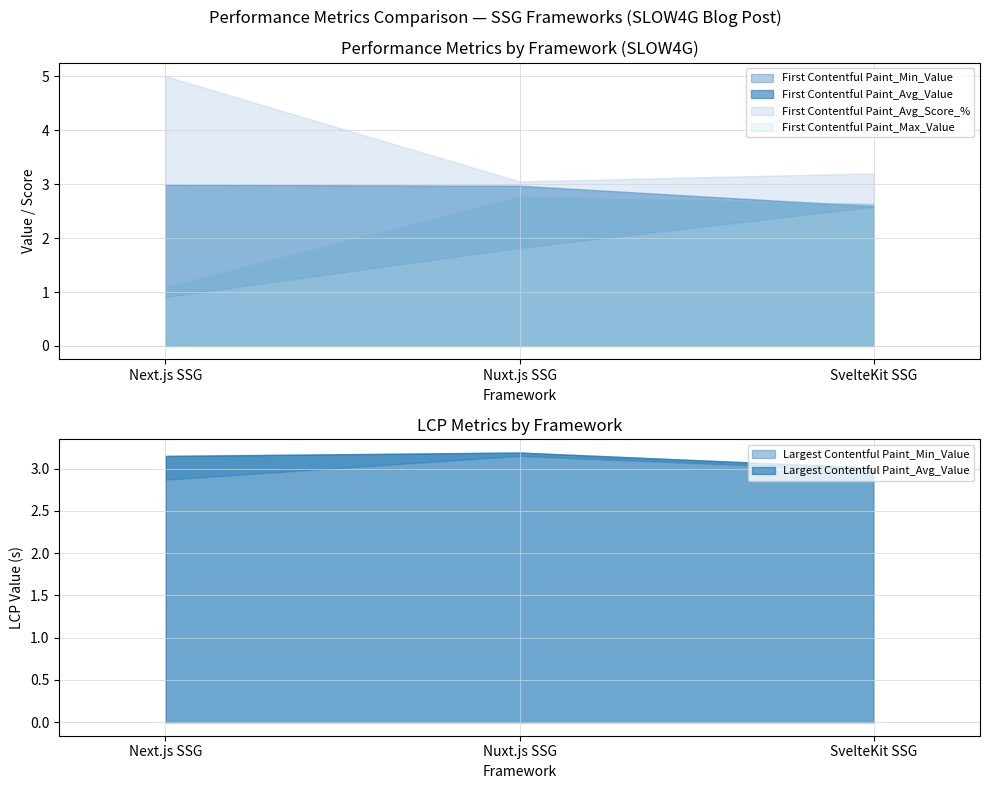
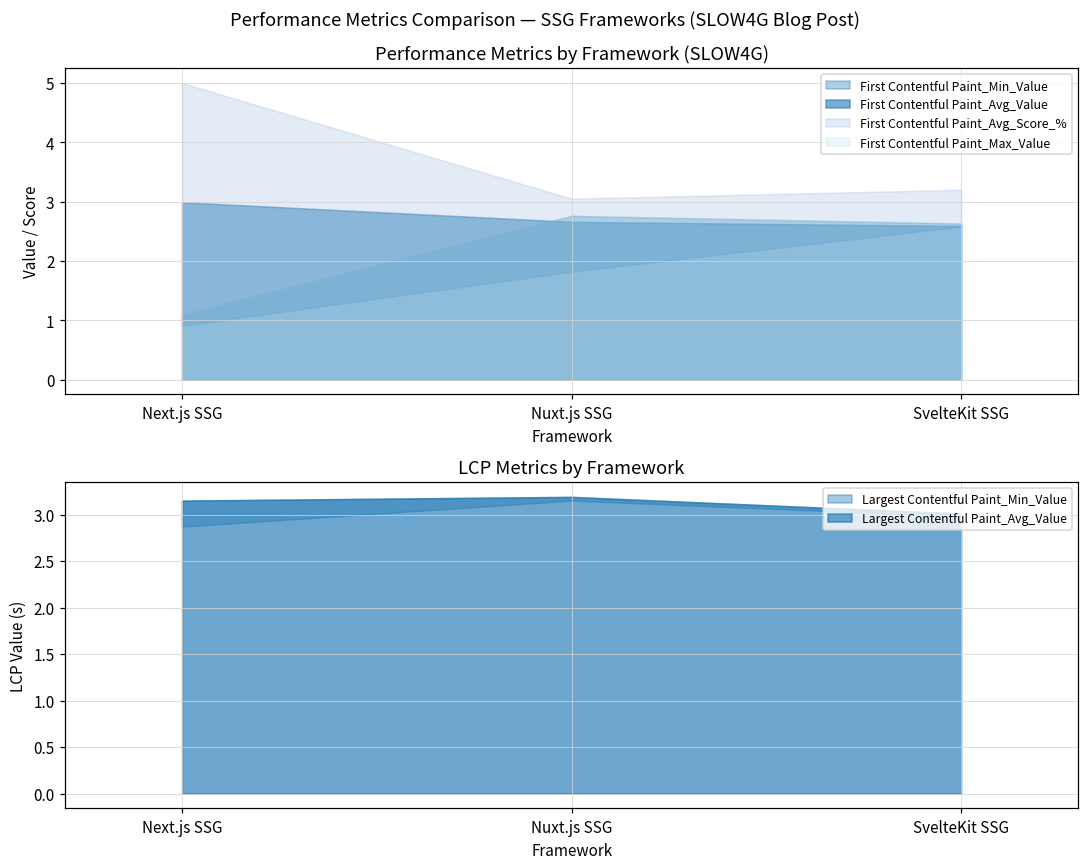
  {
    "Performance Metrics by Framework (SLOW4G)": {
      "First Contentful Paint_Avg_Value": {
        "Next.js SSG": 3.0,
-       "Nuxt.js SSG": 3.0
+       "Nuxt.js SSG": 2.7
      }
    },
    "LCP Metrics by Framework": {
      "Next.js SSG": 3.2,
      "Nuxt.js SSG": 3.2
    }
  }
